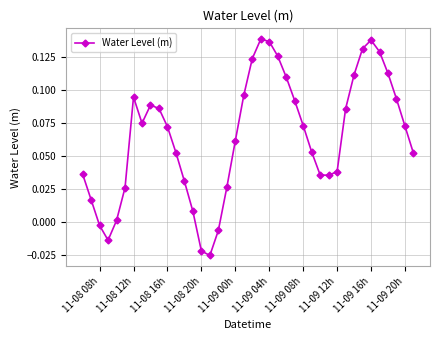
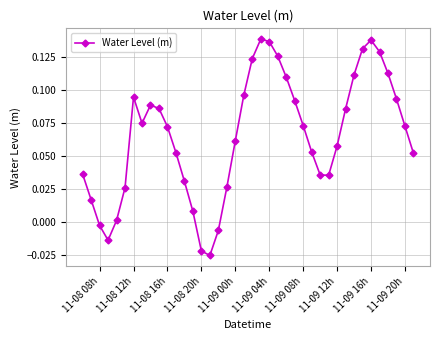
  {
    "11-08 08h": -0.003,
    "11-08 12h": 0.095,
    "11-08 16h": 0.072,
    "11-08 20h": -0.022,
    "11-09 00h": 0.062,
    "11-09 04h": 0.137,
    "11-09 08h": 0.073,
-   "11-09 12h": 0.038,
+   "11-09 12h": 0.058,
    "11-09 16h": 0.138,
    "11-09 20h": 0.073
  }
